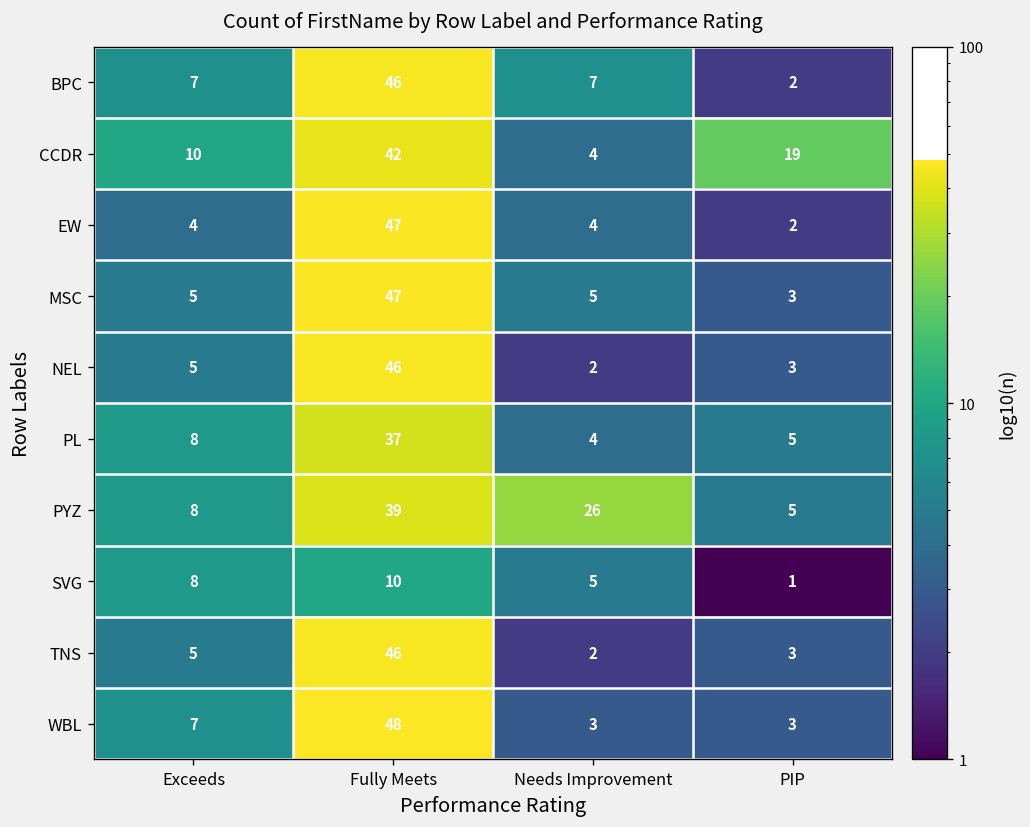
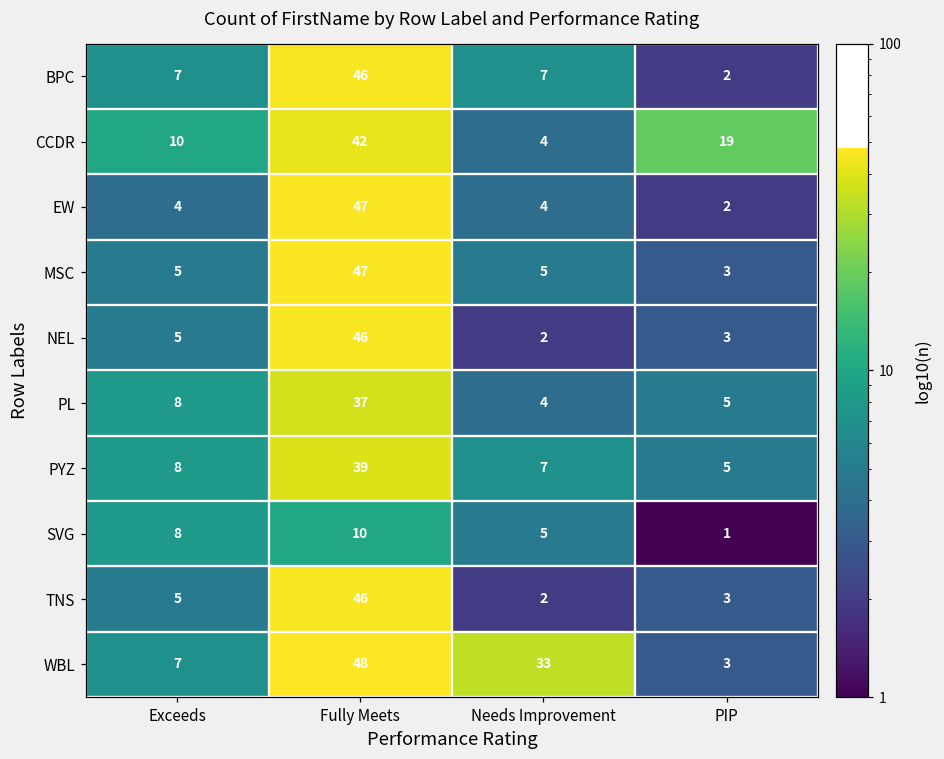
  {
    "BPC": {
      "Exceeds": 7,
      "Fully Meets": 46,
      "Needs Improvement": 7,
      "PIP": 2
    },
    "CCDR": {
      "Exceeds": 10,
      "Fully Meets": 42,
      "Needs Improvement": 4,
      "PIP": 19
    },
    "EW": {
      "Exceeds": 4,
      "Fully Meets": 47,
      "Needs Improvement": 4,
      "PIP": 2
    },
    "MSC": {
      "Exceeds": 5,
      "Fully Meets": 47,
      "Needs Improvement": 5,
      "PIP": 3
    },
    "NEL": {
      "Exceeds": 5,
      "Fully Meets": 46,
      "Needs Improvement": 2,
      "PIP": 3
    },
    "PL": {
      "Exceeds": 8,
      "Fully Meets": 37,
      "Needs Improvement": 4,
      "PIP": 5
    },
    "PYZ": {
      "Exceeds": 8,
      "Fully Meets": 39,
-     "Needs Improvement": 26,
+     "Needs Improvement": 7,
      "PIP": 5
    },
    "SVG": {
      "Exceeds": 8,
      "Fully Meets": 10,
      "Needs Improvement": 5,
      "PIP": 1
    },
    "TNS": {
      "Exceeds": 5,
      "Fully Meets": 46,
      "Needs Improvement": 2,
      "PIP": 3
    },
    "WBL": {
      "Exceeds": 7,
      "Fully Meets": 48,
-     "Needs Improvement": 3,
+     "Needs Improvement": 33,
      "PIP": 3
    }
  }
